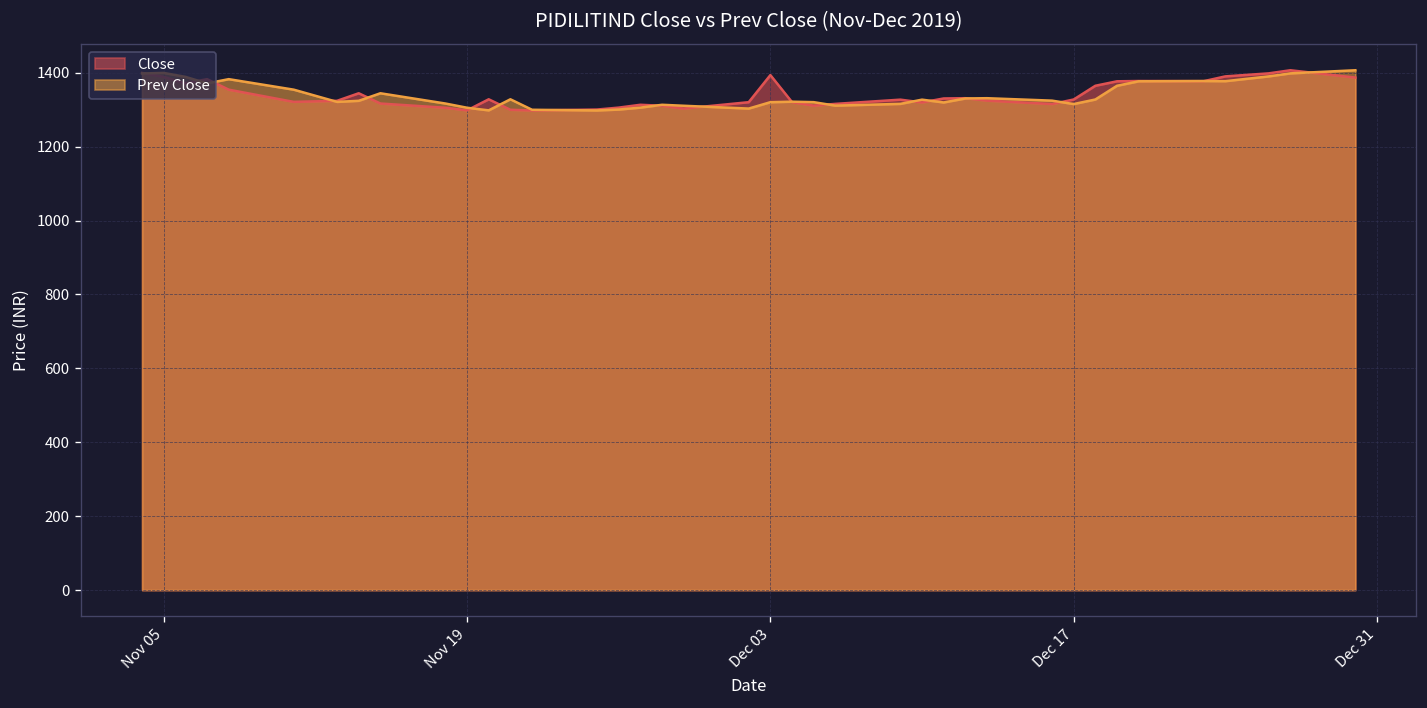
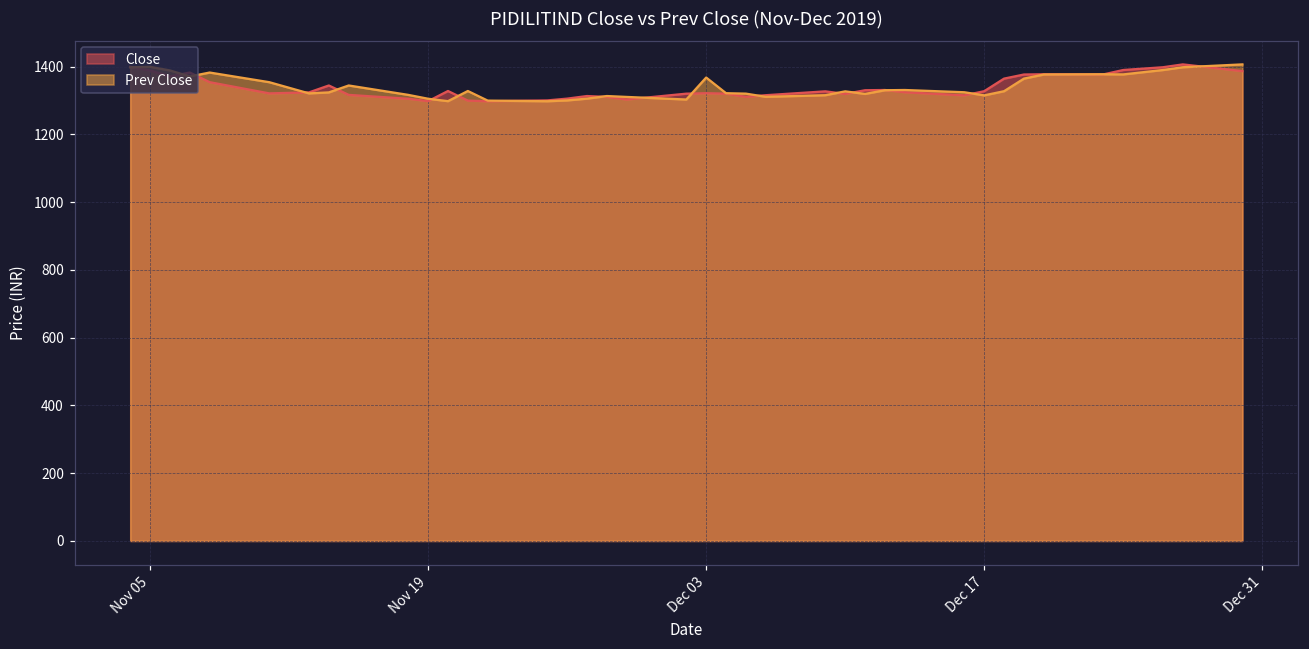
  {
    "Close": {
-     "Dec 03": 1390,
+     "Dec 03": 1320,
      "Dec 17": 1330
    },
    "Prev Close": {
-     "Dec 03": 1320,
+     "Dec 03": 1370,
      "Dec 17": 1320
    }
  }
